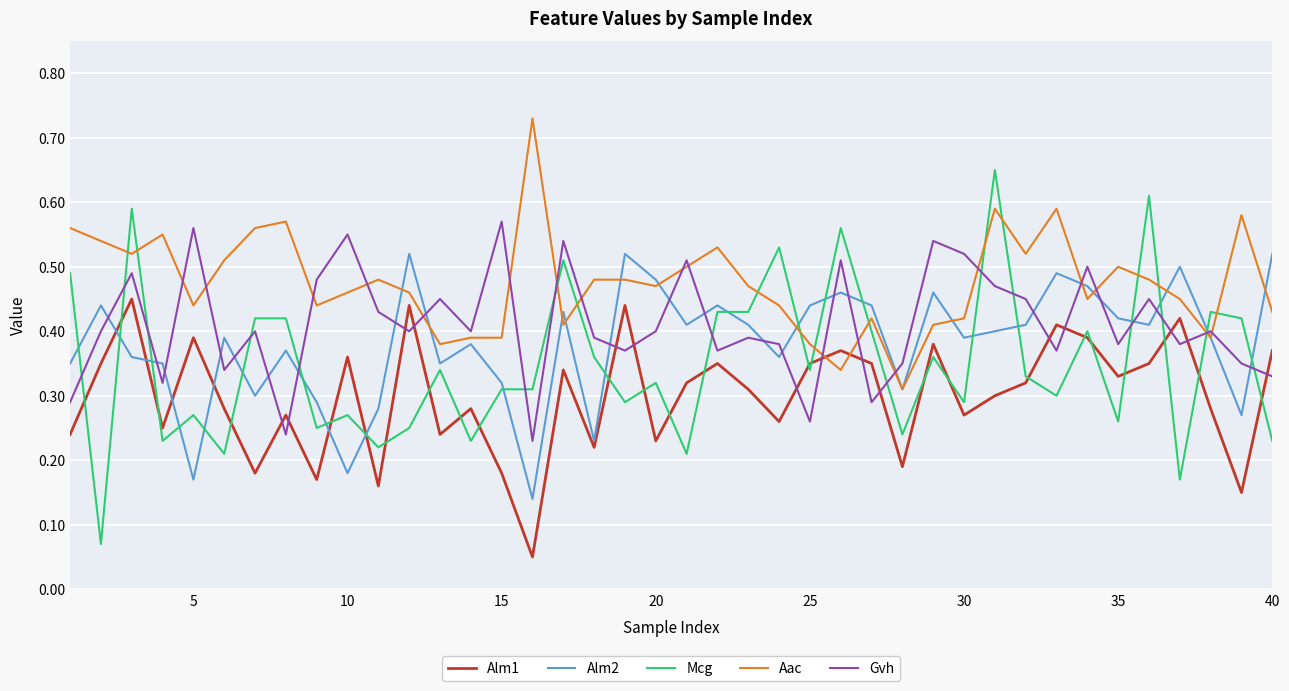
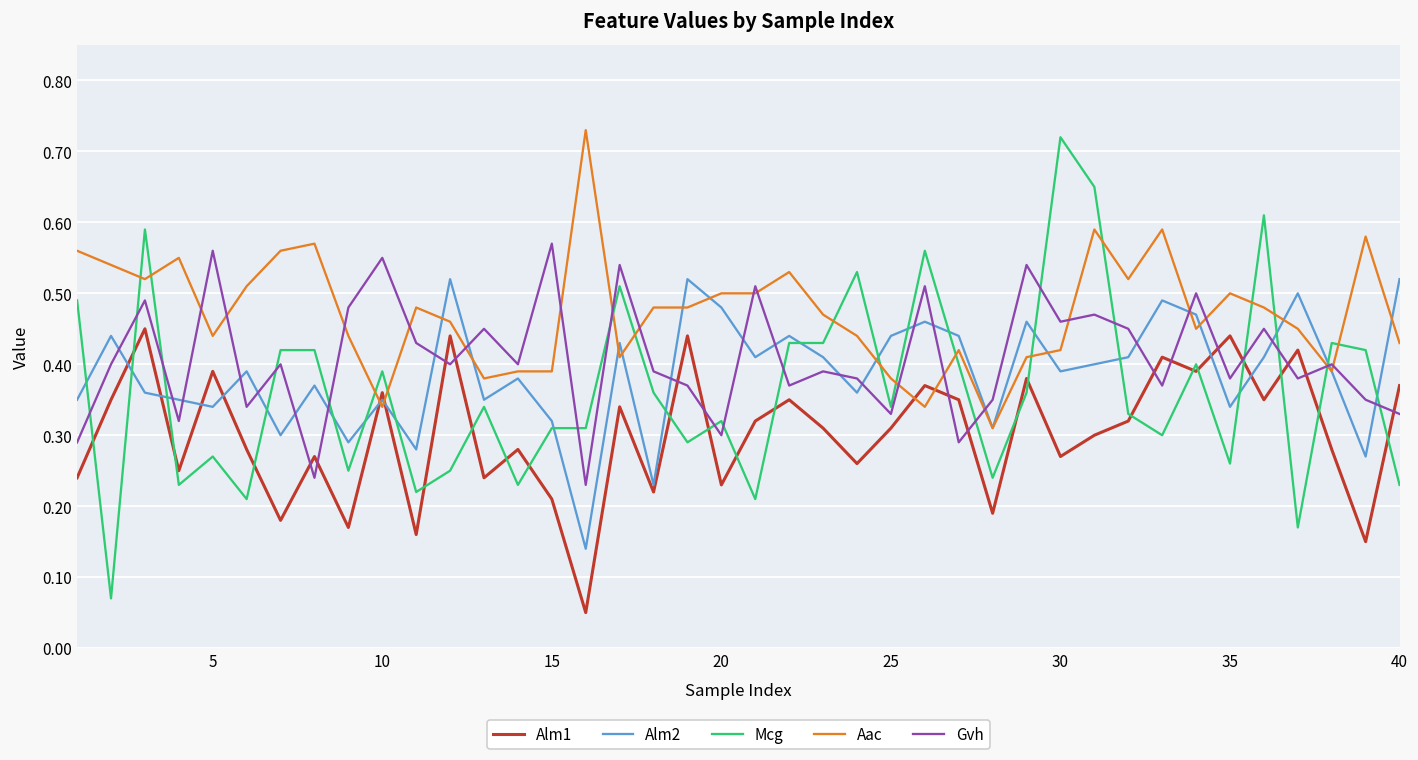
  {
    "Alm1": {
      "5": 0.39,
      "10": 0.36,
-     "15": 0.18,
+     "15": 0.21,
      "20": 0.23,
-     "25": 0.35,
+     "25": 0.31,
      "30": 0.27,
-     "35": 0.33,
+     "35": 0.44,
      "40": 0.37
    },
    "Alm2": {
-     "5": 0.17,
-     "10": 0.18,
+     "5": 0.34,
+     "10": 0.35,
      "15": 0.32,
      "20": 0.48,
      "25": 0.44,
      "30": 0.39,
-     "35": 0.42,
+     "35": 0.34,
      "40": 0.52
    },
    "Mcg": {
      "5": 0.27,
-     "10": 0.27,
+     "10": 0.39,
      "15": 0.31,
      "20": 0.32,
      "25": 0.34,
-     "30": 0.29,
+     "30": 0.72,
      "35": 0.26,
      "40": 0.23
    },
    "Aac": {
      "5": 0.44,
-     "10": 0.46,
+     "10": 0.34,
      "15": 0.39,
-     "20": 0.47,
+     "20": 0.50,
      "25": 0.38,
      "30": 0.42,
      "35": 0.50,
      "40": 0.43
    },
    "Gvh": {
      "5": 0.56,
      "10": 0.55,
      "15": 0.57,
-     "20": 0.4,
-     "25": 0.26,
-     "30": 0.52,
+     "20": 0.3,
+     "25": 0.33,
+     "30": 0.46,
      "35": 0.38,
      "40": 0.33
    }
  }
